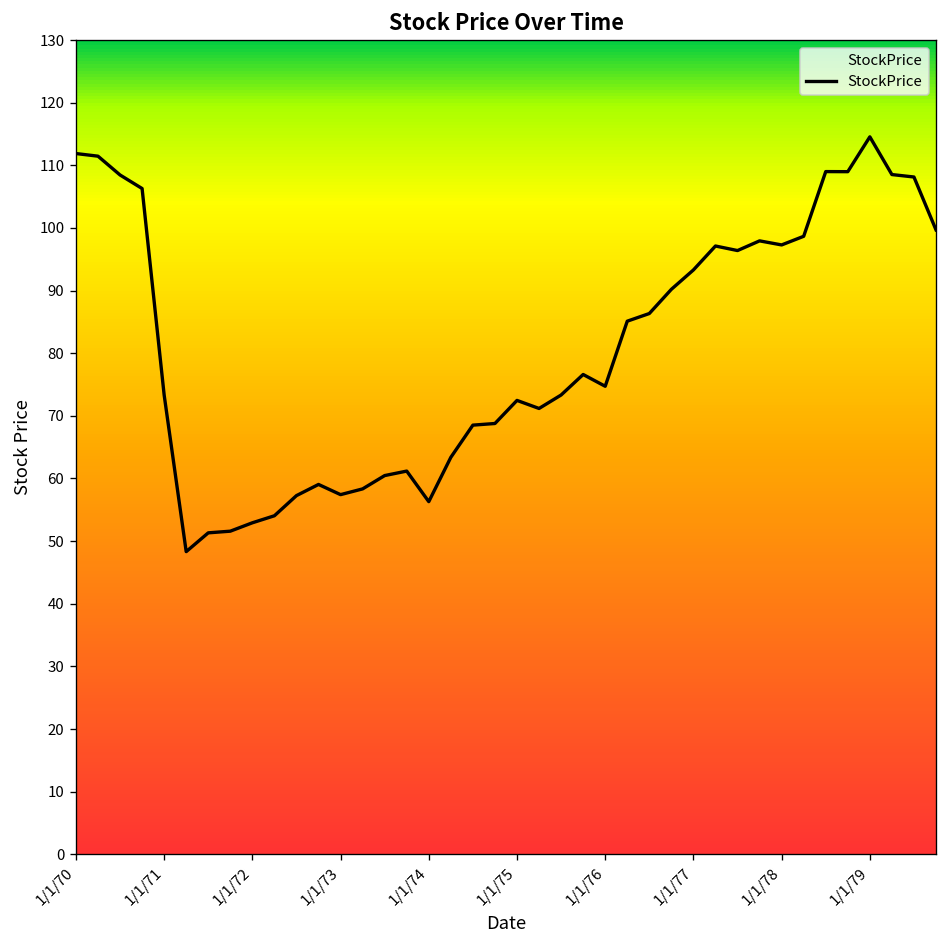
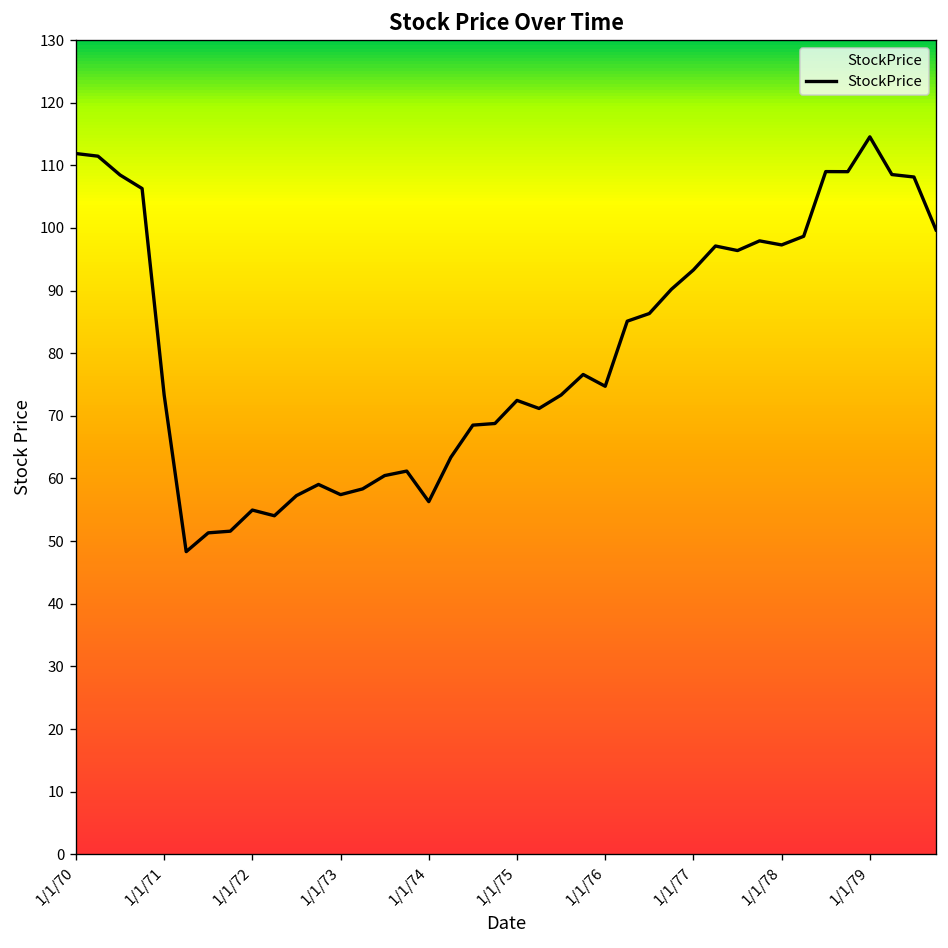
  {
    "1/1/70": 112,
    "1/1/71": 73,
-   "1/1/72": 53,
+   "1/1/72": 55,
    "1/1/73": 57,
    "1/1/74": 56,
    "1/1/75": 72,
    "1/1/76": 75,
    "1/1/77": 93,
    "1/1/78": 97,
    "1/1/79": 115
  }
